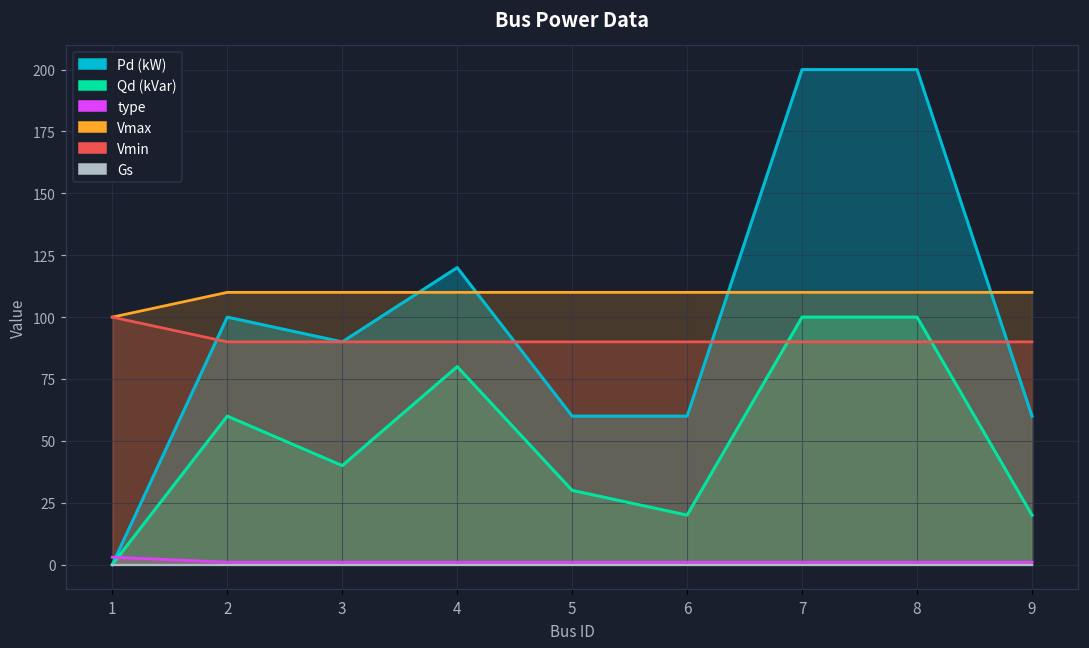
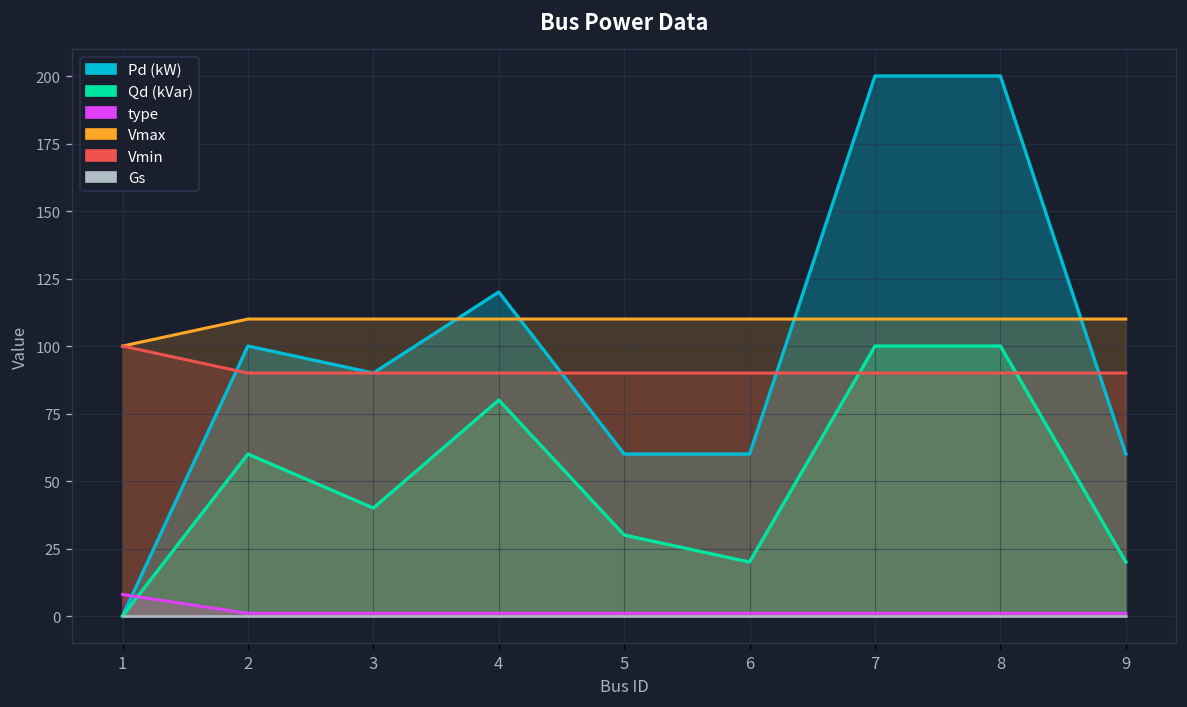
  {
    "type": {
-     "1": 3
+     "1": 8
    }
  }
